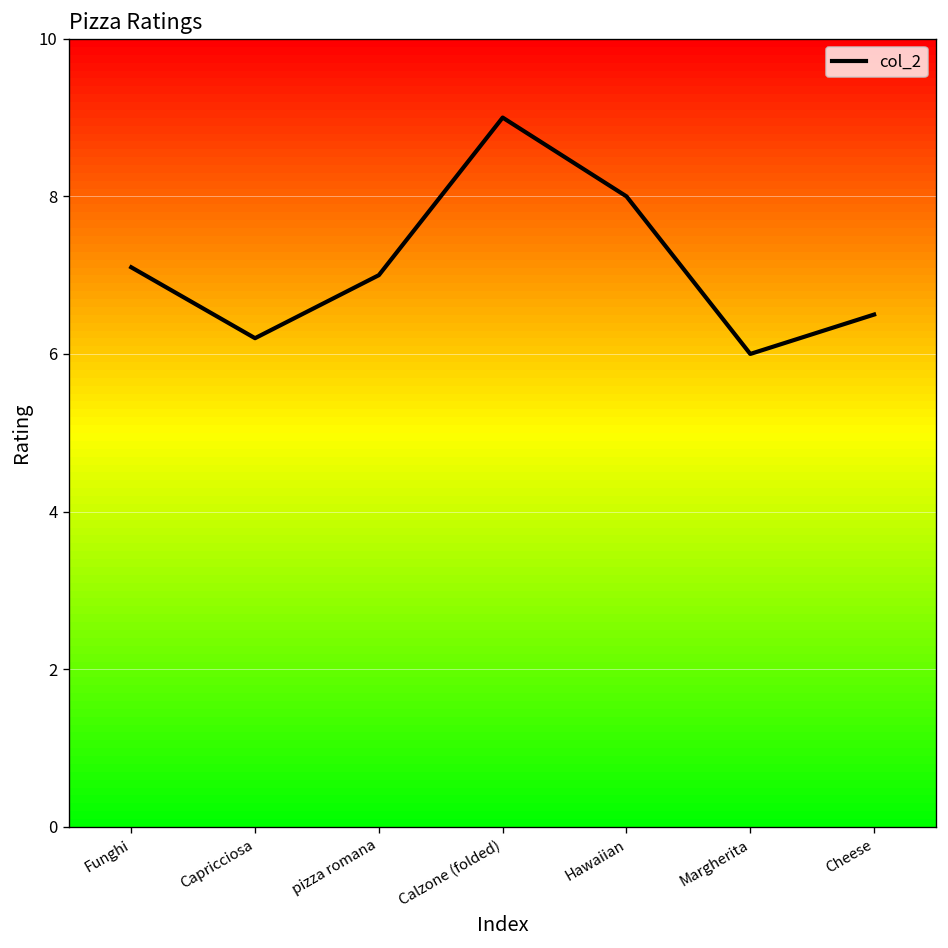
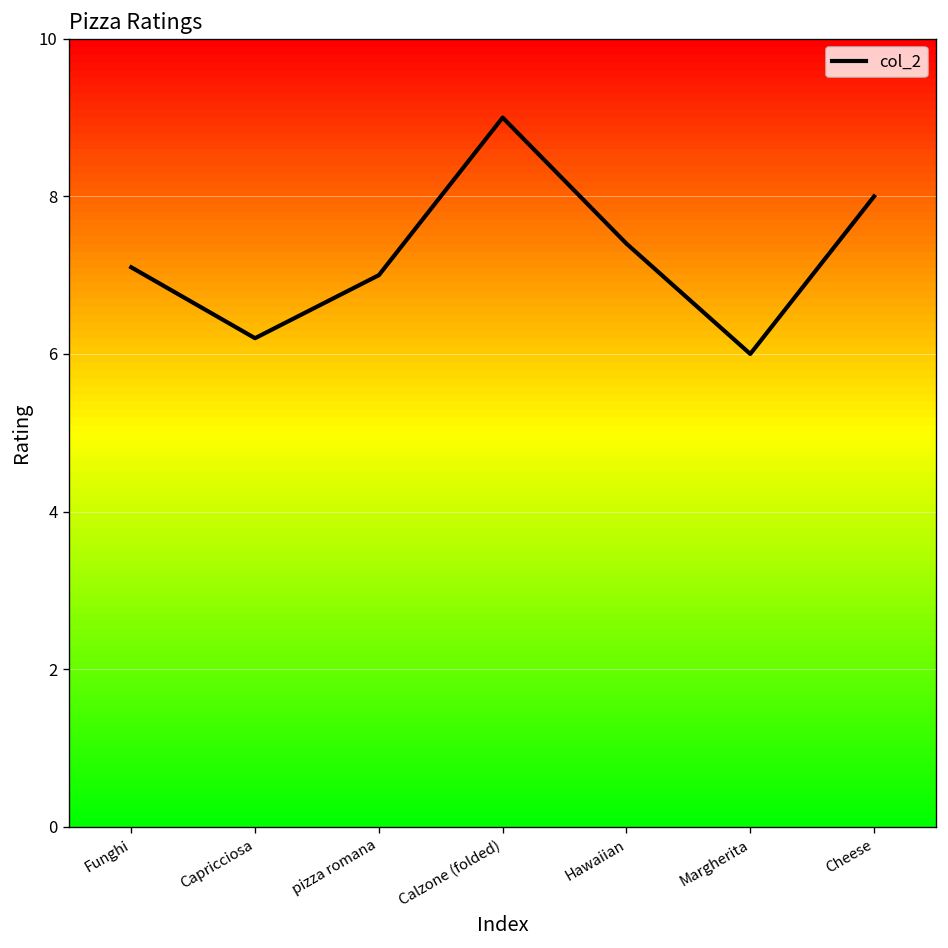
  {
    "Funghi": 7.1,
    "Capricciosa": 6.2,
    "pizza romana": 7.0,
    "Calzone (folded)": 9.0,
-   "Hawaiian": 8.0,
+   "Hawaiian": 7.4,
    "Margherita": 6.0,
-   "Cheese": 6.5
+   "Cheese": 8.0
  }
